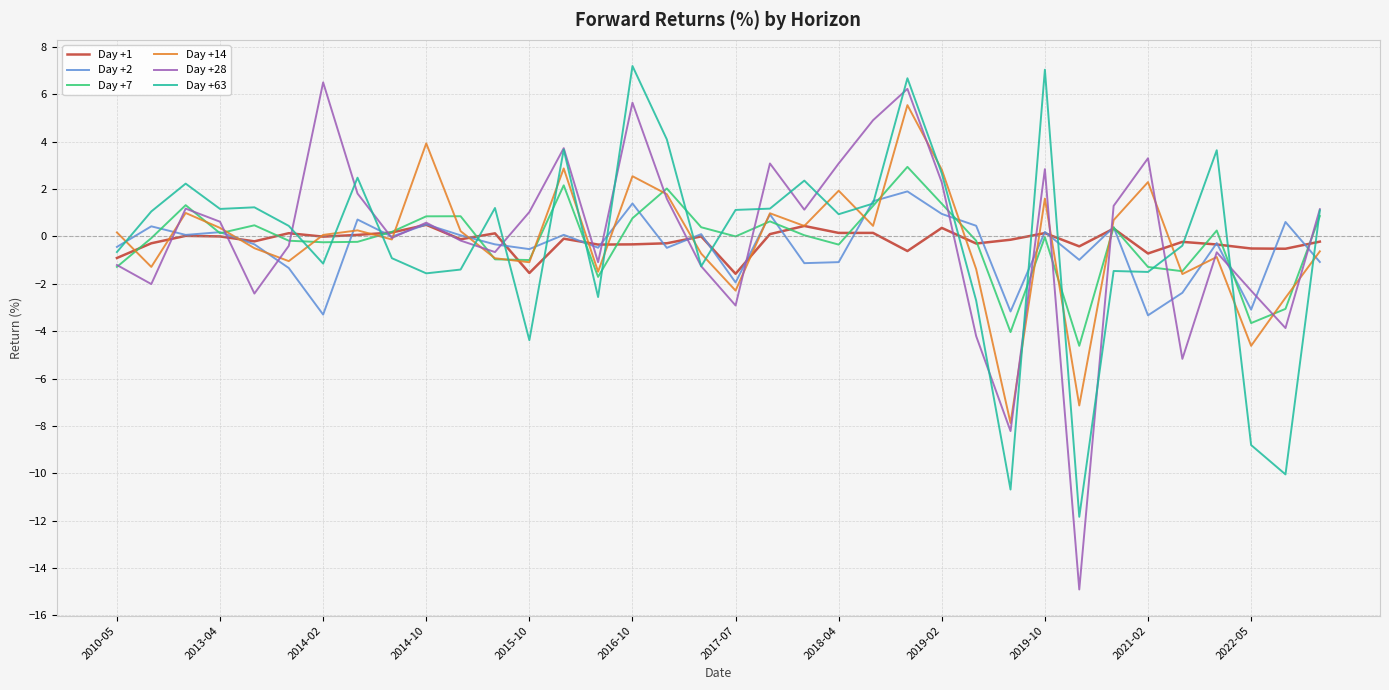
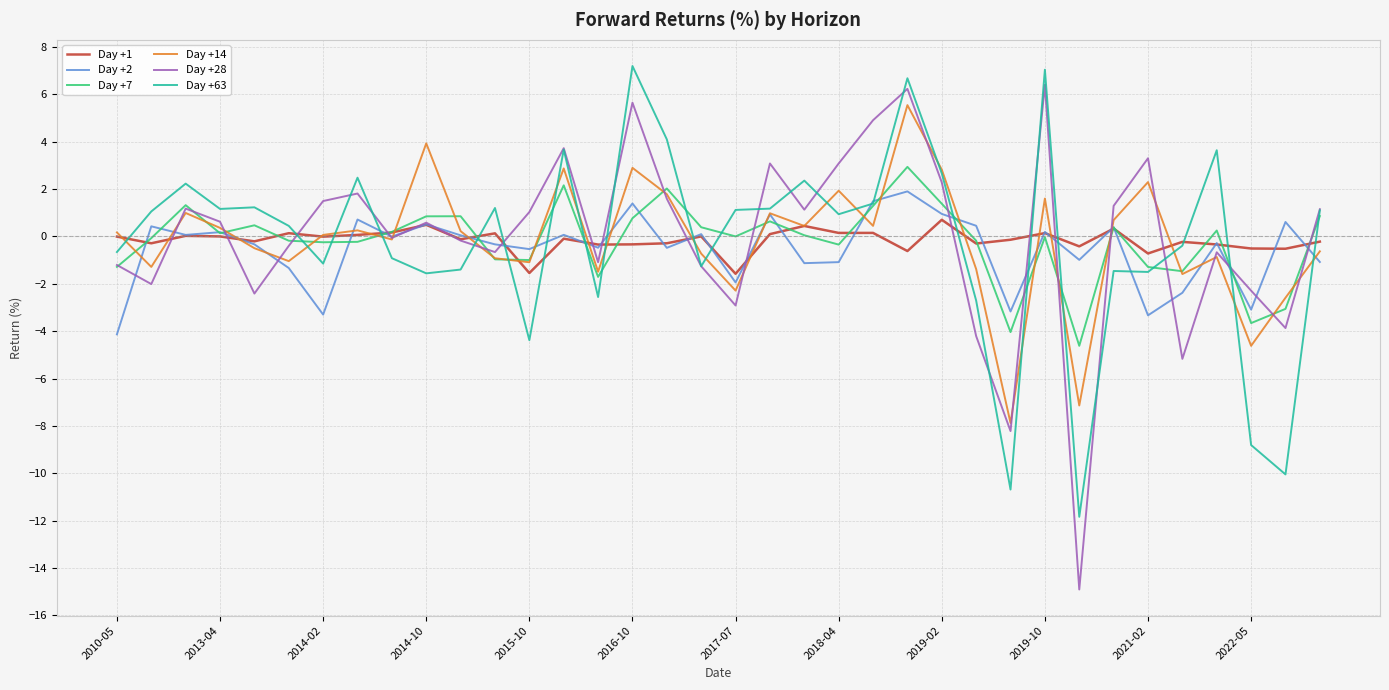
  {
    "Day +1": {
-     "2010-05": -0.9,
+     "2010-05": 0.0,
      "2013-04": 0.0,
      "2015-10": -1.5,
      "2016-10": -0.3,
      "2017-07": -1.6,
      "2018-04": 0.1,
-     "2019-02": 0.4,
+     "2019-02": 0.7,
      "2021-02": -0.7,
      "2022-05": -0.5
    },
    "Day +2": {
-     "2010-05": -0.4,
+     "2010-05": -4.1,
      "2014-02": -3.3,
      "2015-10": -0.5,
      "2016-10": 1.4,
      "2017-07": -1.9,
      "2018-04": -1.1,
      "2019-02": 0.9,
      "2021-02": -3.3,
      "2022-05": -3.1
    },
    "Day +14": {
      "2010-05": 0.2,
      "2013-04": 0.4,
      "2014-10": 3.9,
-     "2016-10": 2.5,
+     "2016-10": 2.9,
      "2017-07": -2.3,
      "2018-04": 1.9,
      "2019-02": 2.8,
      "2019-10": 1.6,
      "2021-02": 2.3,
      "2022-05": -4.6
    },
    "Day +28": {
      "2013-04": 0.6,
-     "2014-02": 6.5,
+     "2014-02": 1.5,
      "2015-10": 1.0,
      "2016-10": 5.6,
      "2017-07": -2.9,
      "2018-04": 3.1,
      "2019-02": 2.3,
-     "2019-10": 2.8,
+     "2019-10": 6.4,
      "2021-02": 3.3,
      "2022-05": -2.3
    }
  }
